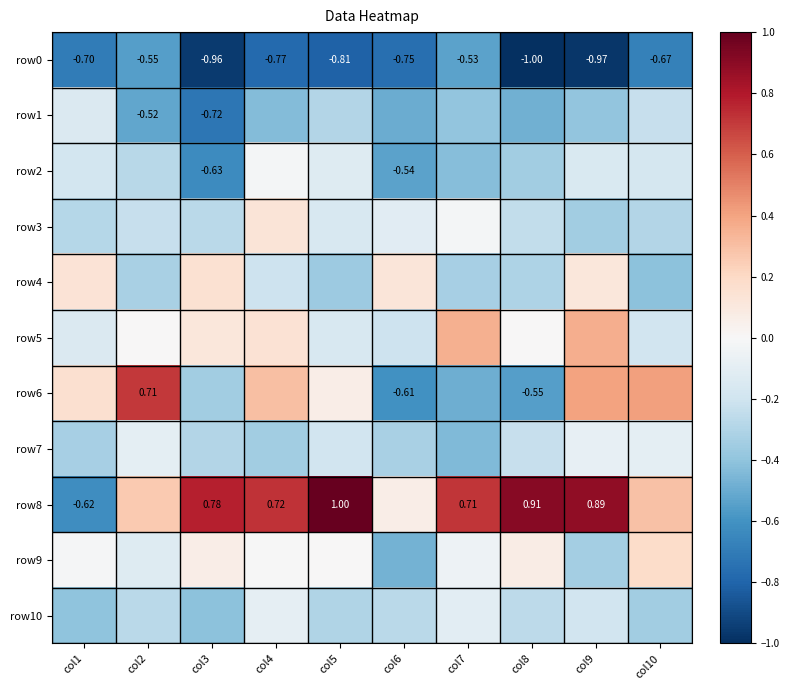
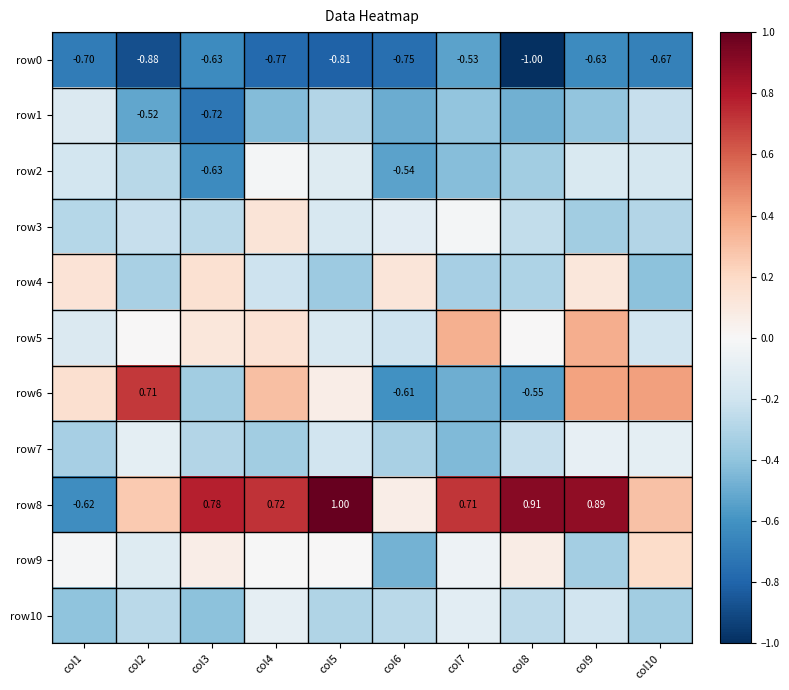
  {
    "row0": {
      "col1": -0.70,
-     "col2": -0.55,
-     "col3": -0.96,
+     "col2": -0.88,
+     "col3": -0.63,
      "col4": -0.77,
      "col5": -0.81,
      "col6": -0.75,
      "col7": -0.53,
      "col8": -1.00,
-     "col9": -0.97,
+     "col9": -0.63,
      "col10": -0.67
    },
    "row1": {
      "col2": -0.52,
      "col3": -0.72
    },
    "row2": {
      "col3": -0.63,
      "col6": -0.54
    },
    "row6": {
      "col2": 0.71,
      "col6": -0.61,
      "col8": -0.55
    },
    "row8": {
      "col1": -0.62,
      "col3": 0.78,
      "col4": 0.72,
      "col5": 1.00,
      "col7": 0.71,
      "col8": 0.91,
      "col9": 0.89
    }
  }
